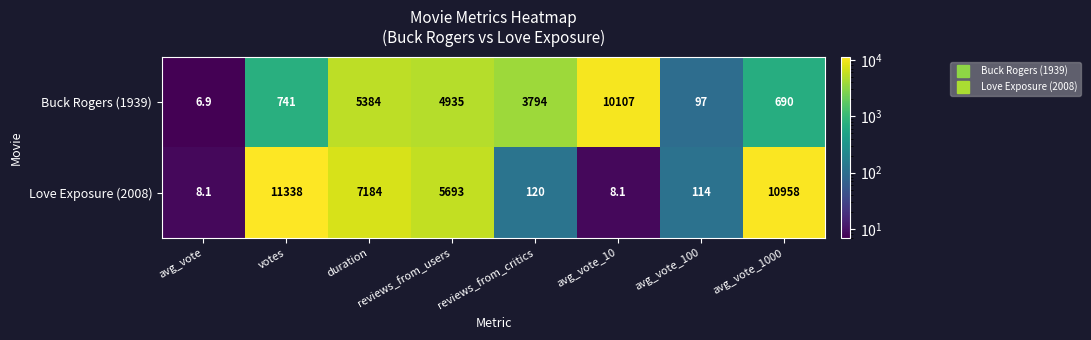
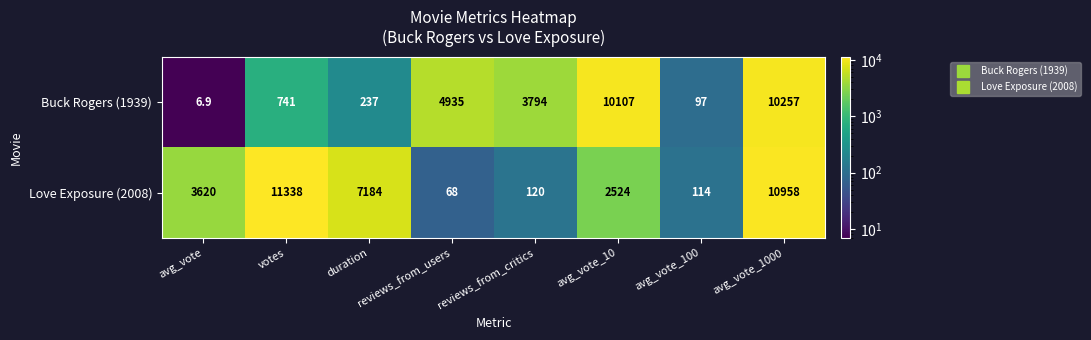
  {
    "Buck Rogers (1939)": {
      "avg_vote": 6.9,
      "votes": 741,
-     "duration": 5384,
+     "duration": 237,
      "reviews_from_users": 4935,
      "reviews_from_critics": 3794,
      "avg_vote_10": 10107,
      "avg_vote_100": 97,
-     "avg_vote_1000": 690
+     "avg_vote_1000": 10257
    },
    "Love Exposure (2008)": {
-     "avg_vote": 8.1,
+     "avg_vote": 3620,
      "votes": 11338,
      "duration": 7184,
-     "reviews_from_users": 5693,
+     "reviews_from_users": 68,
      "reviews_from_critics": 120,
-     "avg_vote_10": 8.1,
+     "avg_vote_10": 2524,
      "avg_vote_100": 114,
      "avg_vote_1000": 10958
    }
  }
